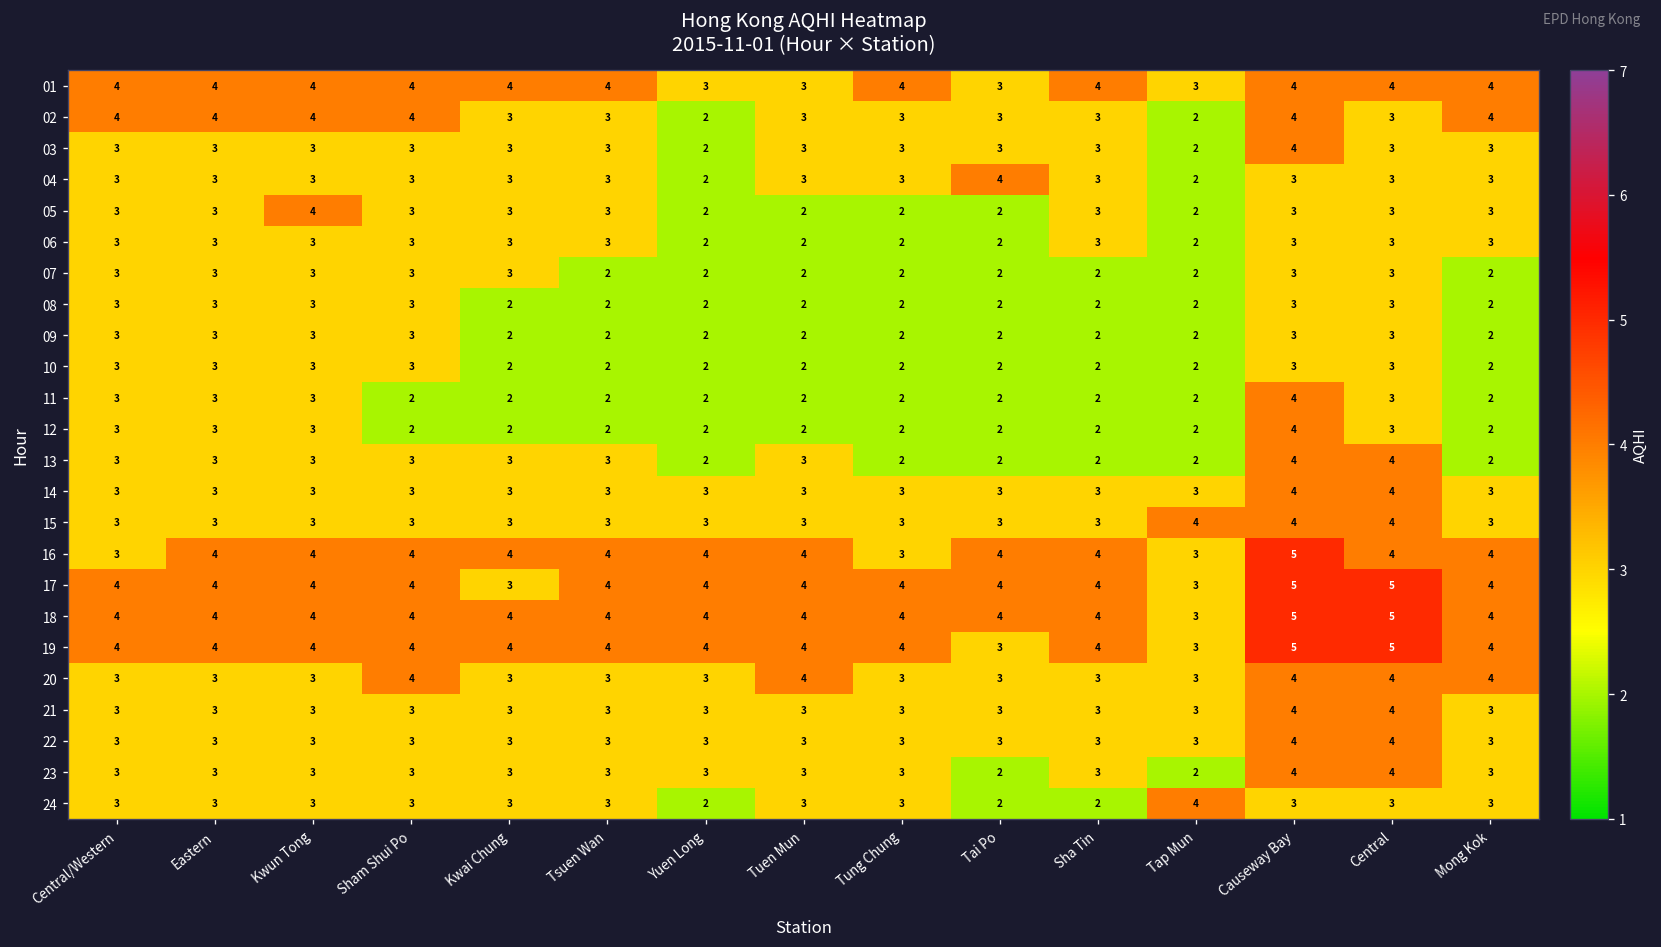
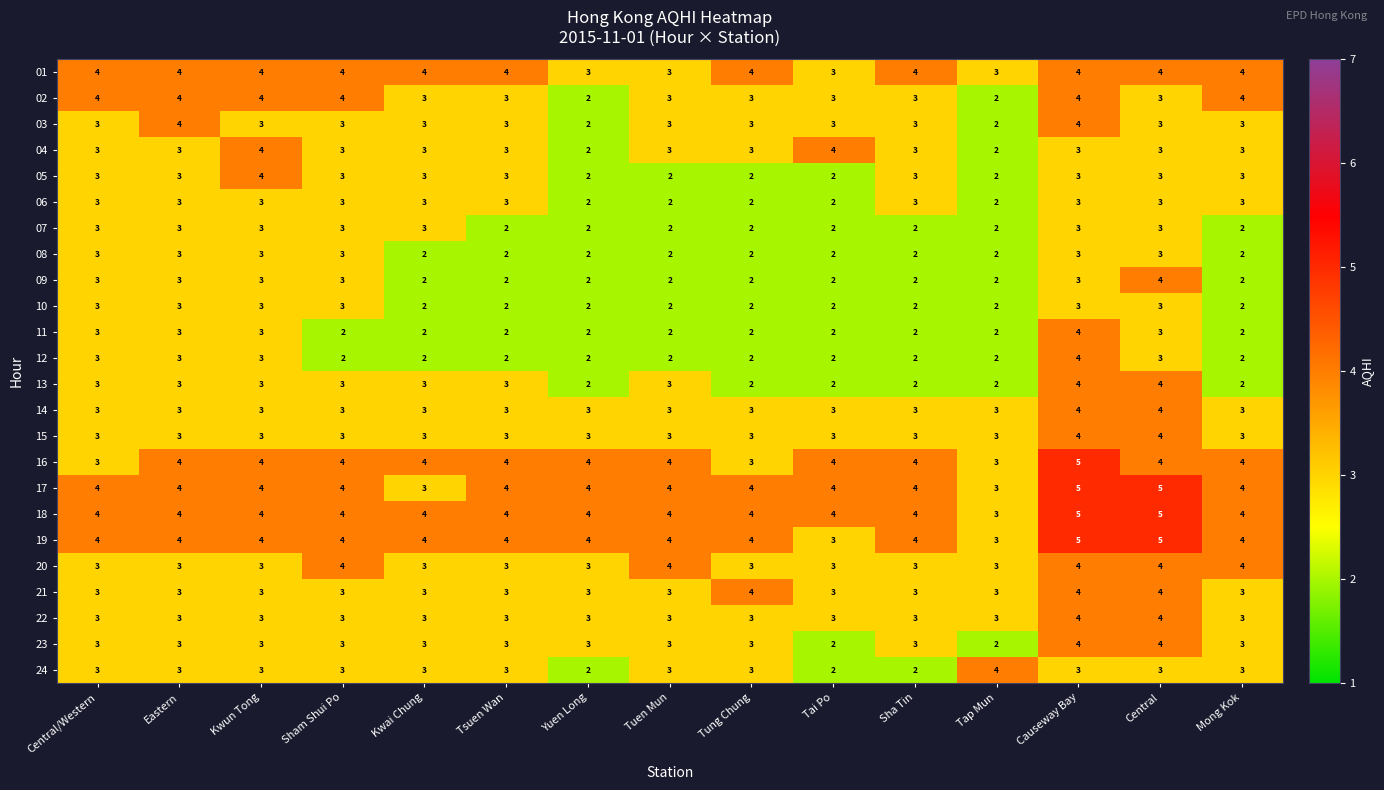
  {
    "03": {
      "Central/Western": 3,
-     "Eastern": 3,
+     "Eastern": 4,
      "Kwun Tong": 3,
      "Sham Shui Po": 3,
      "Kwai Chung": 3,
      "Tsuen Wan": 3,
      "Yuen Long": 2,
      "Tuen Mun": 3,
      "Tung Chung": 3,
      "Tai Po": 3,
      "Sha Tin": 3,
      "Tap Mun": 2,
      "Causeway Bay": 4,
      "Central": 3,
      "Mong Kok": 3
    },
    "04": {
      "Central/Western": 3,
      "Eastern": 3,
-     "Kwun Tong": 3,
+     "Kwun Tong": 4,
      "Sham Shui Po": 3,
      "Kwai Chung": 3,
      "Tsuen Wan": 3,
      "Yuen Long": 2,
      "Tuen Mun": 3,
      "Tung Chung": 3,
      "Tai Po": 4,
      "Sha Tin": 3,
      "Tap Mun": 2,
      "Causeway Bay": 3,
      "Central": 3,
      "Mong Kok": 3
    },
    "09": {
      "Central/Western": 3,
      "Eastern": 3,
      "Kwun Tong": 3,
      "Sham Shui Po": 3,
      "Kwai Chung": 2,
      "Tsuen Wan": 2,
      "Yuen Long": 2,
      "Tuen Mun": 2,
      "Tung Chung": 2,
      "Tai Po": 2,
      "Sha Tin": 2,
      "Tap Mun": 2,
      "Causeway Bay": 3,
-     "Central": 3,
+     "Central": 4,
      "Mong Kok": 2
    },
    "15": {
      "Central/Western": 3,
      "Eastern": 3,
      "Kwun Tong": 3,
      "Sham Shui Po": 3,
      "Kwai Chung": 3,
      "Tsuen Wan": 3,
      "Yuen Long": 3,
      "Tuen Mun": 3,
      "Tung Chung": 3,
      "Tai Po": 3,
      "Sha Tin": 3,
-     "Tap Mun": 4,
+     "Tap Mun": 3,
      "Causeway Bay": 4,
      "Central": 4,
      "Mong Kok": 3
    },
    "21": {
      "Central/Western": 3,
      "Eastern": 3,
      "Kwun Tong": 3,
      "Sham Shui Po": 3,
      "Kwai Chung": 3,
      "Tsuen Wan": 3,
      "Yuen Long": 3,
      "Tuen Mun": 3,
-     "Tung Chung": 3,
+     "Tung Chung": 4,
      "Tai Po": 3,
      "Sha Tin": 3,
      "Tap Mun": 3,
      "Causeway Bay": 4,
      "Central": 4,
      "Mong Kok": 3
    }
  }
